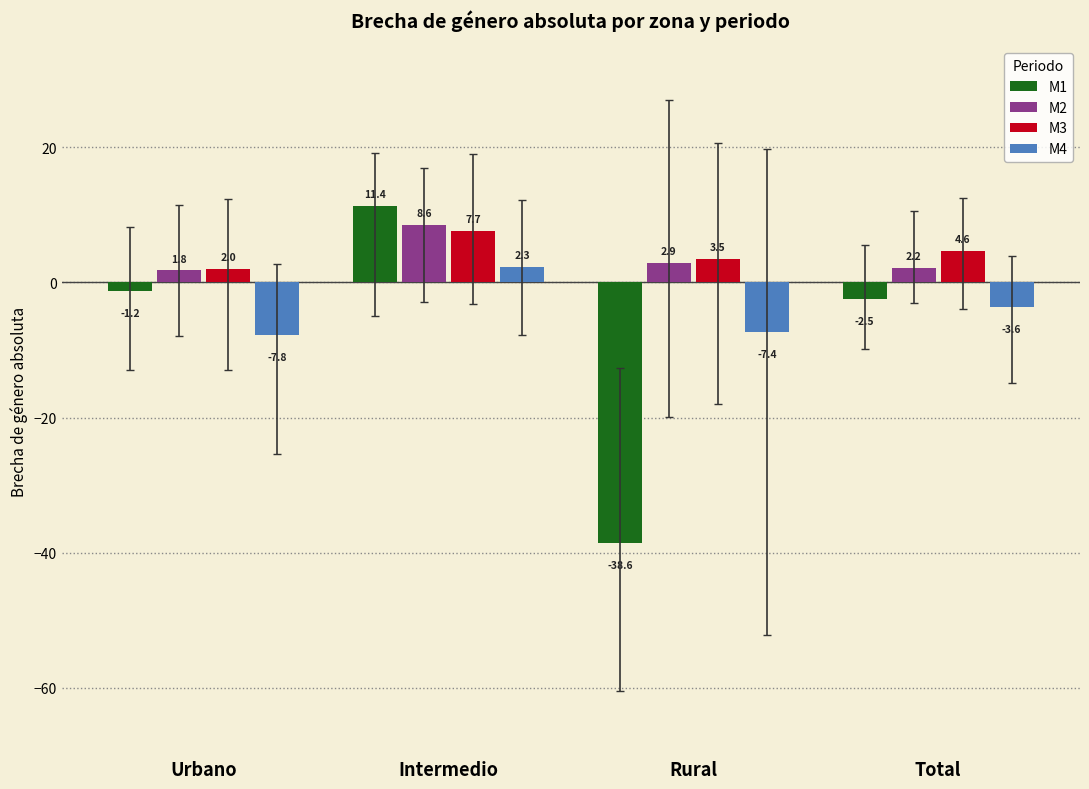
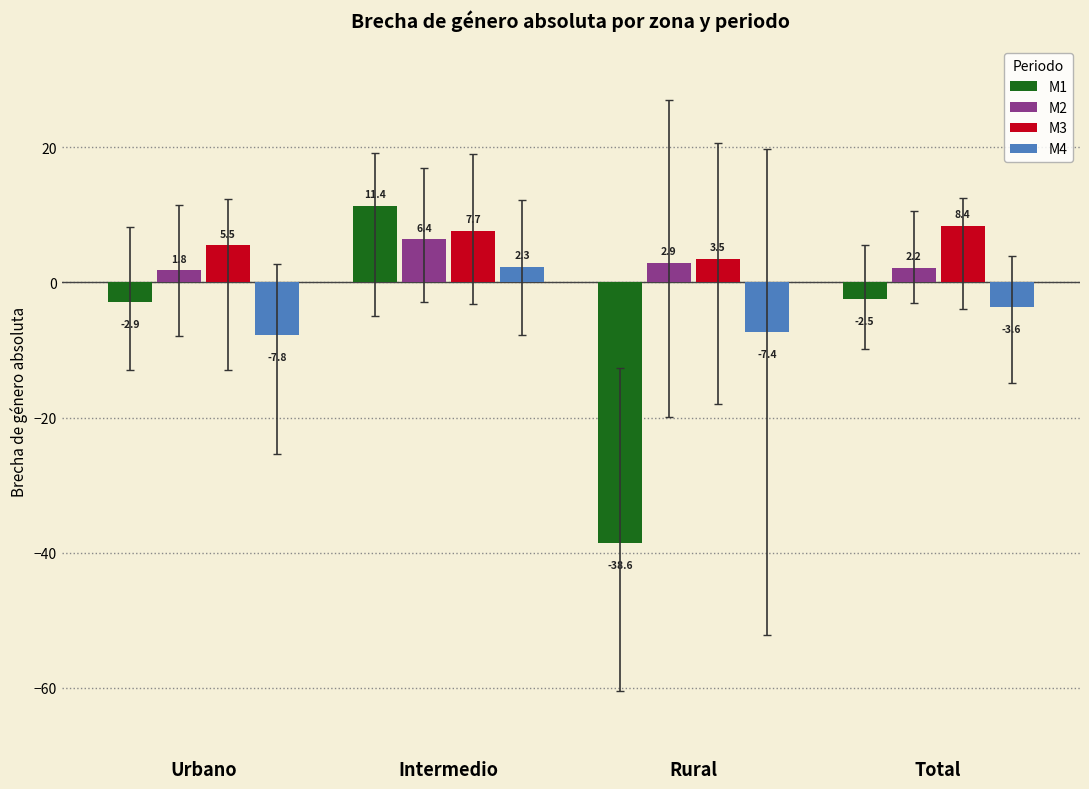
  {
    "M1": {
-     "Urbano": -1.2,
+     "Urbano": -2.9,
      "Intermedio": 11.4,
      "Rural": -38.6,
      "Total": -2.5
    },
    "M2": {
      "Urbano": 1.8,
-     "Intermedio": 8.6,
+     "Intermedio": 6.4,
      "Rural": 2.9,
      "Total": 2.2
    },
    "M3": {
-     "Urbano": 2.0,
+     "Urbano": 5.5,
      "Intermedio": 7.7,
      "Rural": 3.5,
-     "Total": 4.6
+     "Total": 8.4
    }
  }
